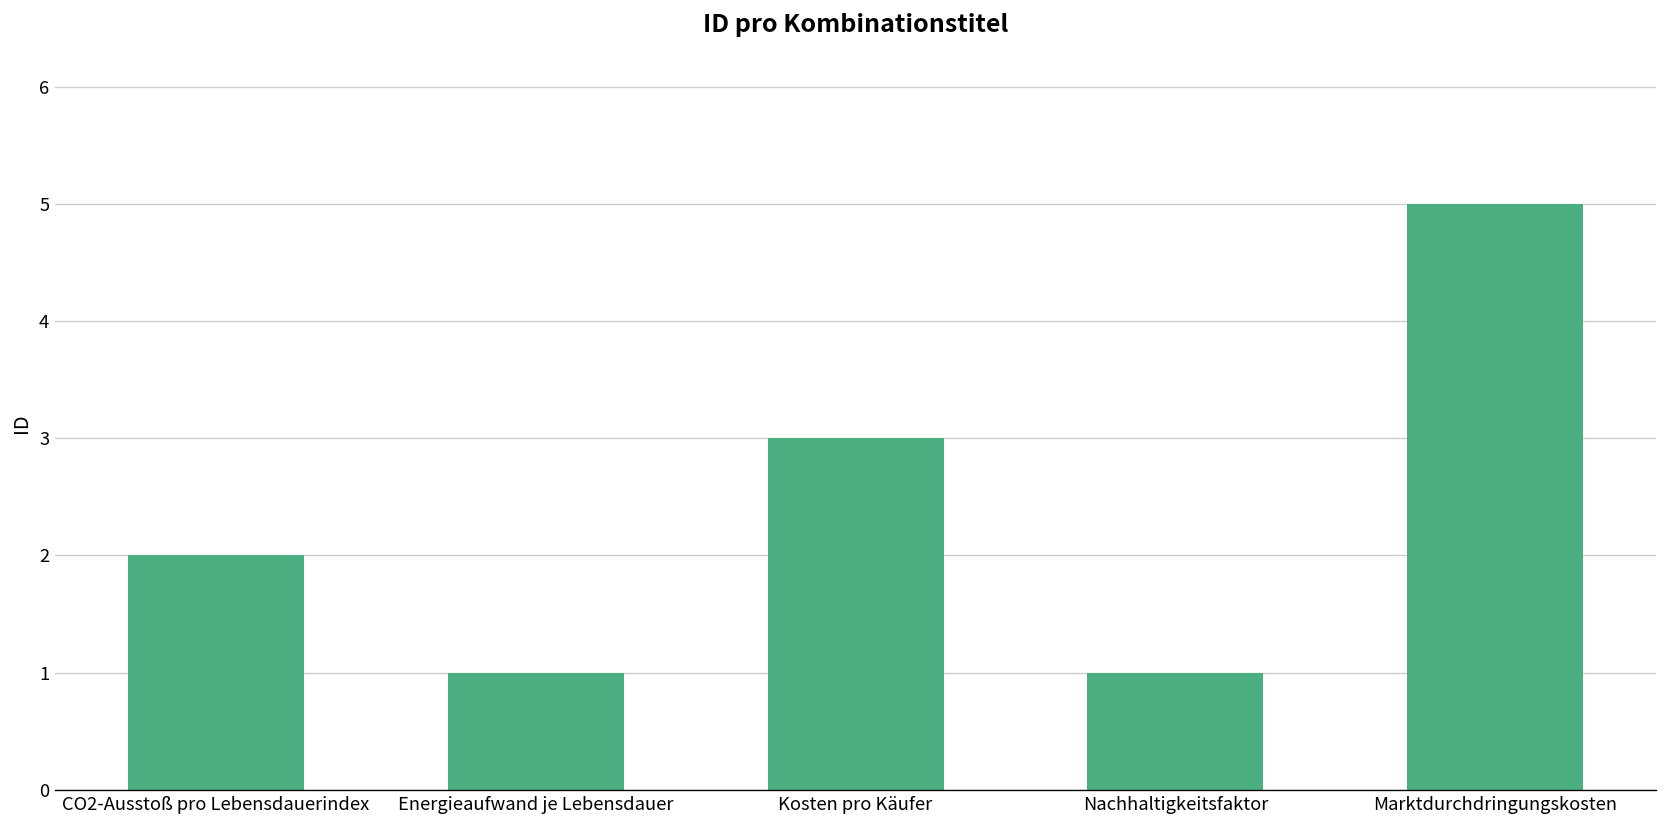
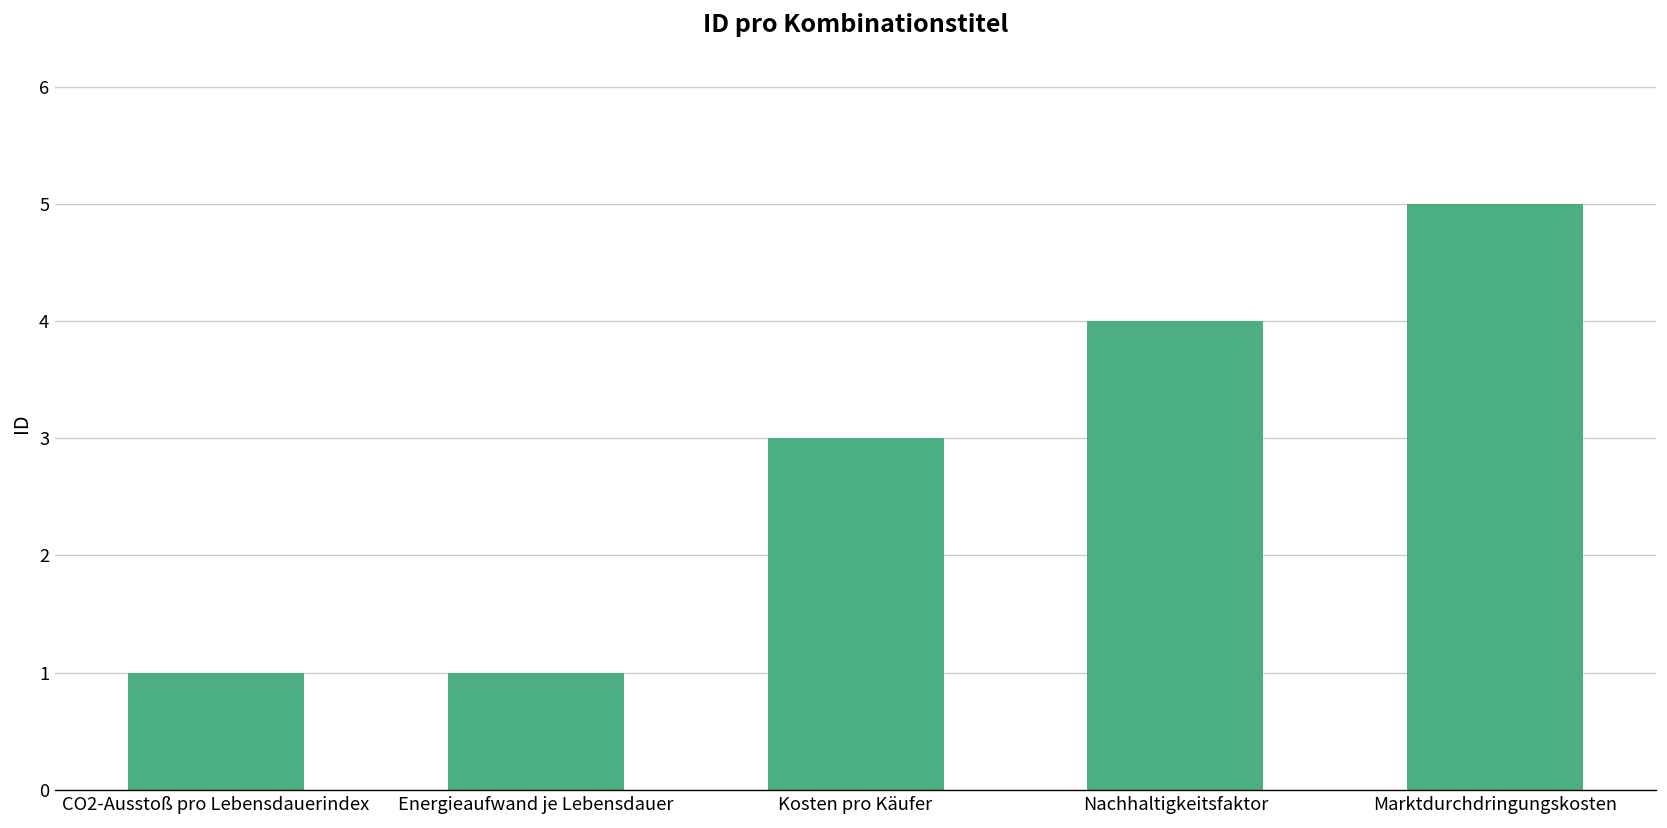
  {
-   "CO2-Ausstoß pro Lebensdauerindex": 2,
+   "CO2-Ausstoß pro Lebensdauerindex": 1,
    "Energieaufwand je Lebensdauer": 1,
    "Kosten pro Käufer": 3,
-   "Nachhaltigkeitsfaktor": 1,
+   "Nachhaltigkeitsfaktor": 4,
    "Marktdurchdringungskosten": 5
  }
